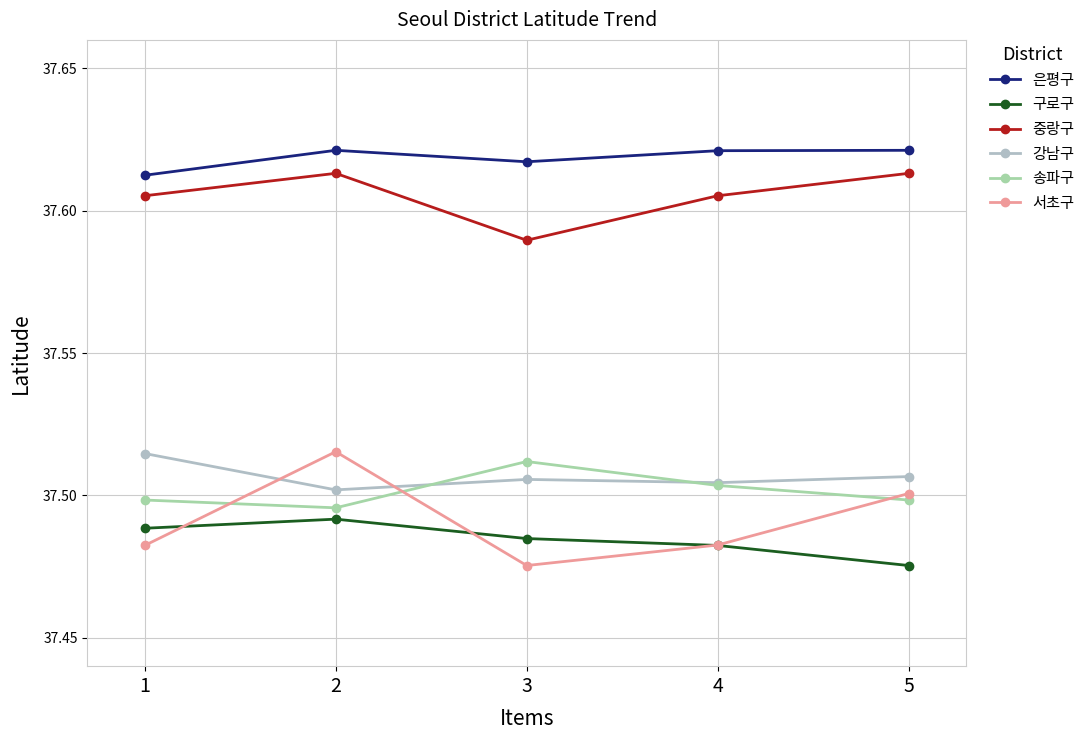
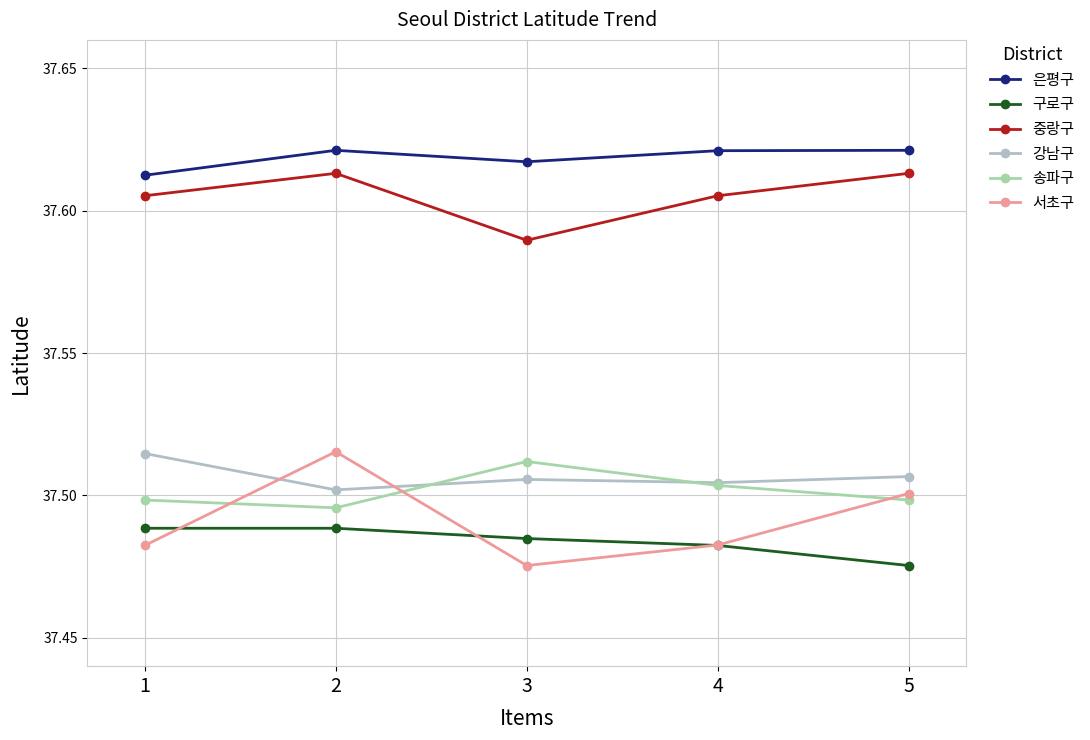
  {
    "은평구": {
      "1": 37.612,
      "2": 37.621,
      "3": 37.617,
      "4": 37.621,
      "5": 37.621
    },
    "구로구": {
      "1": 37.488,
-     "2": 37.492,
+     "2": 37.488,
      "3": 37.485,
      "5": 37.475
    },
    "중랑구": {
      "1": 37.605,
      "2": 37.613,
      "3": 37.590,
      "4": 37.605,
      "5": 37.613
    },
    "서초구": {
      "1": 37.482,
      "2": 37.515,
      "3": 37.475,
      "5": 37.501
    }
  }
